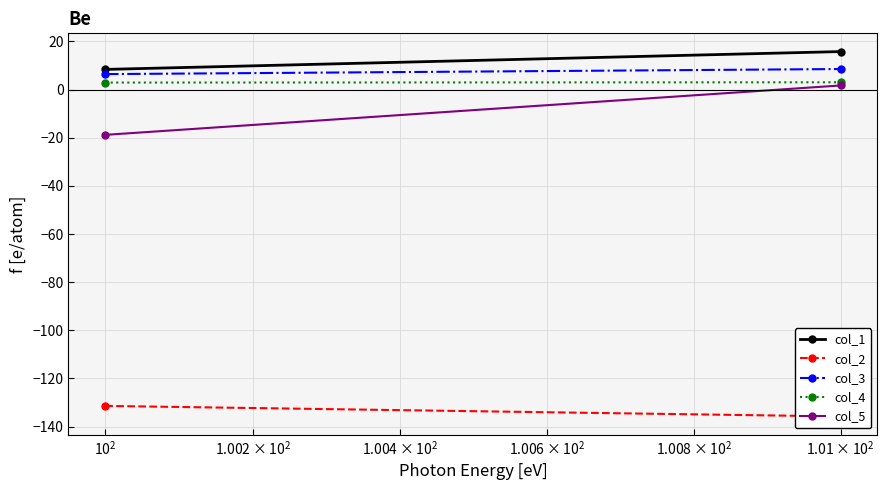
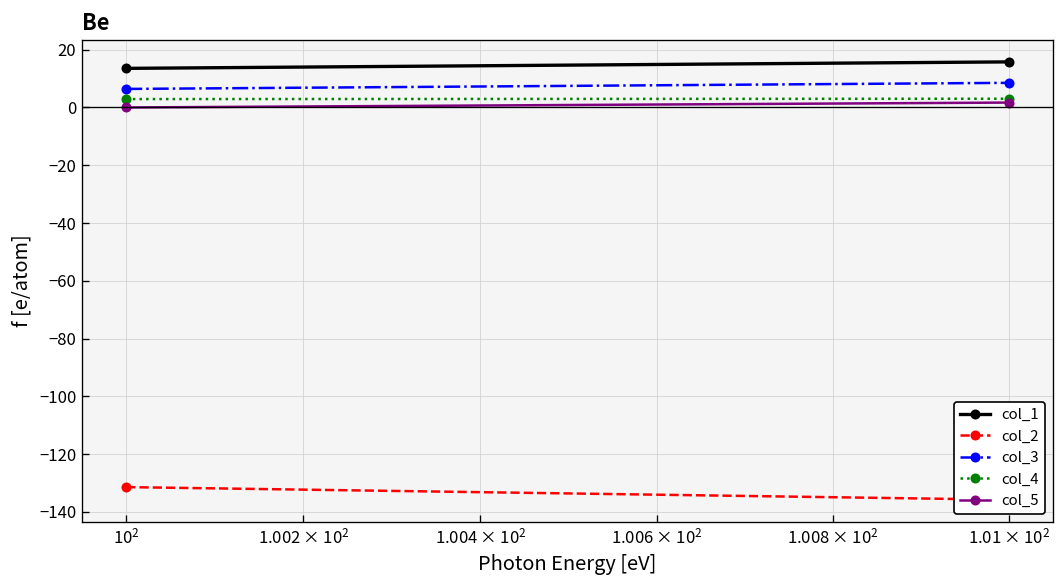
  {
    "col_1": {
-     "10^2": 8
+     "10^2": 14
    },
    "col_2": {
      "10^2": -131
    },
    "col_3": {
      "10^2": 6
    },
    "col_4": {
      "10^2": 3
    },
    "col_5": {
-     "10^2": -19
+     "10^2": 0
    }
  }
